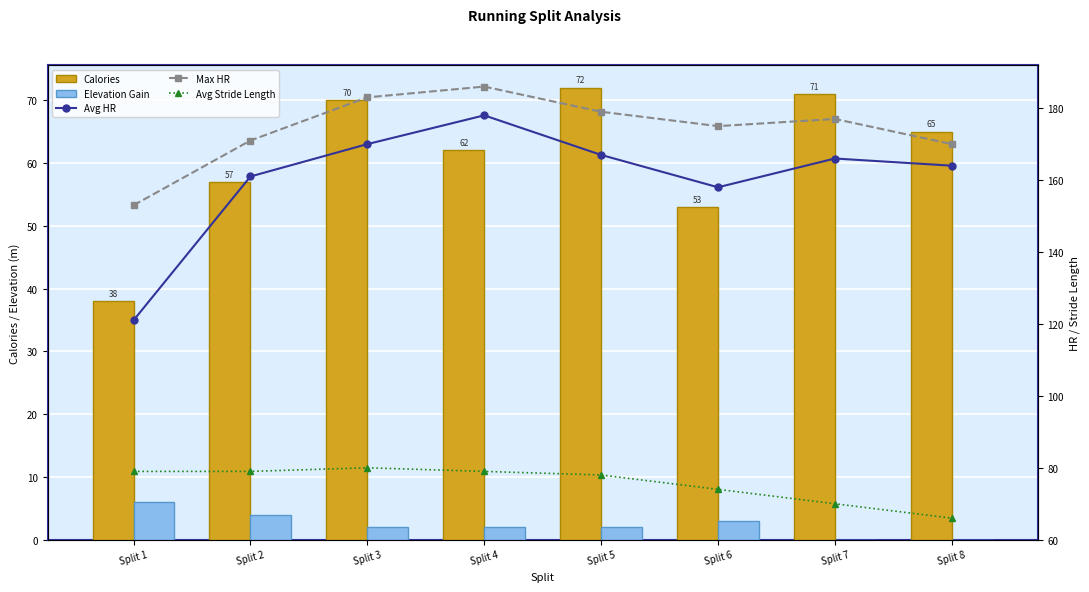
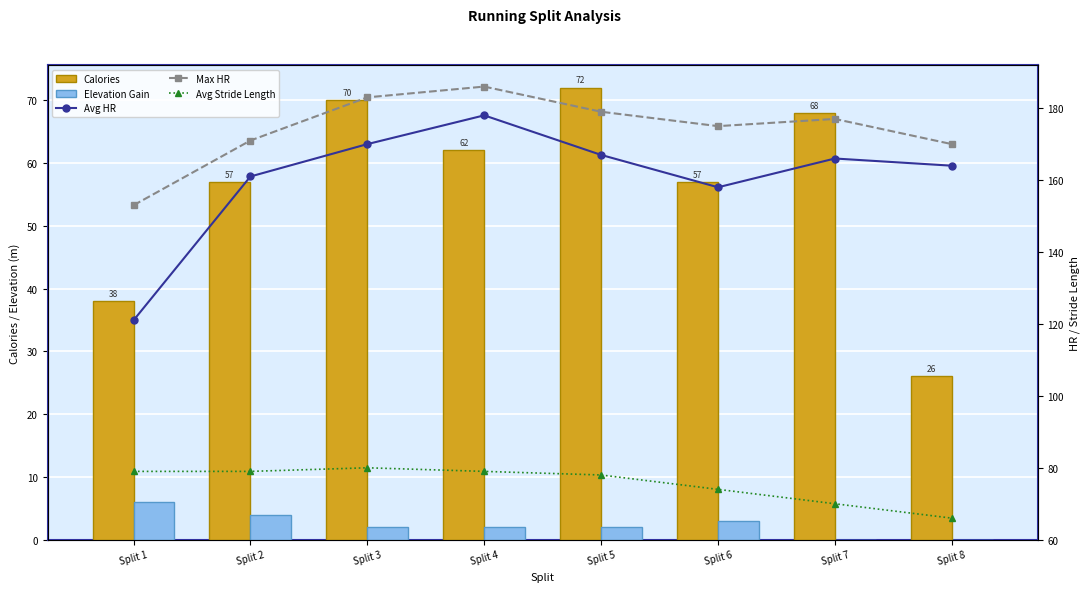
  {
    "Calories": {
      "Split 1": 38,
      "Split 2": 57,
      "Split 3": 70,
      "Split 4": 62,
      "Split 5": 72,
-     "Split 6": 53,
-     "Split 7": 71,
-     "Split 8": 65
+     "Split 6": 57,
+     "Split 7": 68,
+     "Split 8": 26
    }
  }
